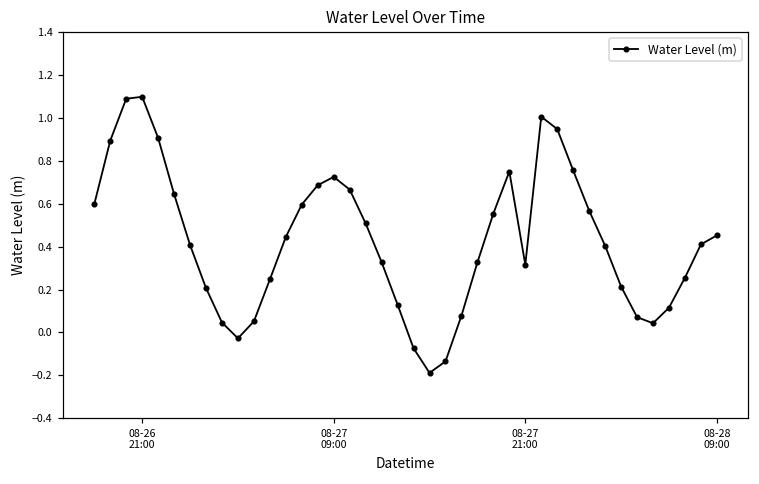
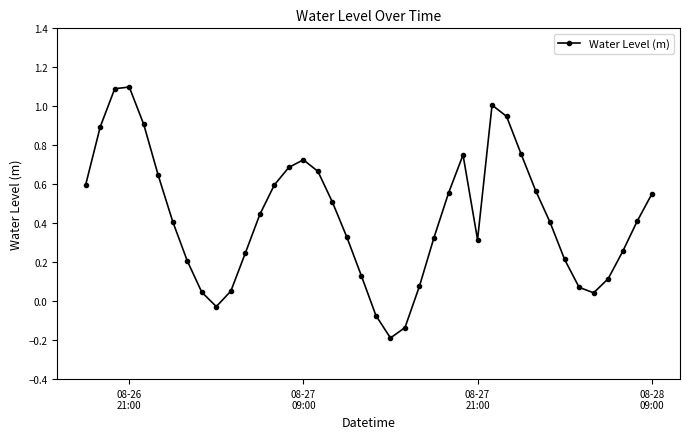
  {
    "08-26 21:00": 1.10,
    "08-27 09:00": 0.73,
    "08-27 21:00": 0.32,
-   "08-28 09:00": 0.45
+   "08-28 09:00": 0.55
  }
